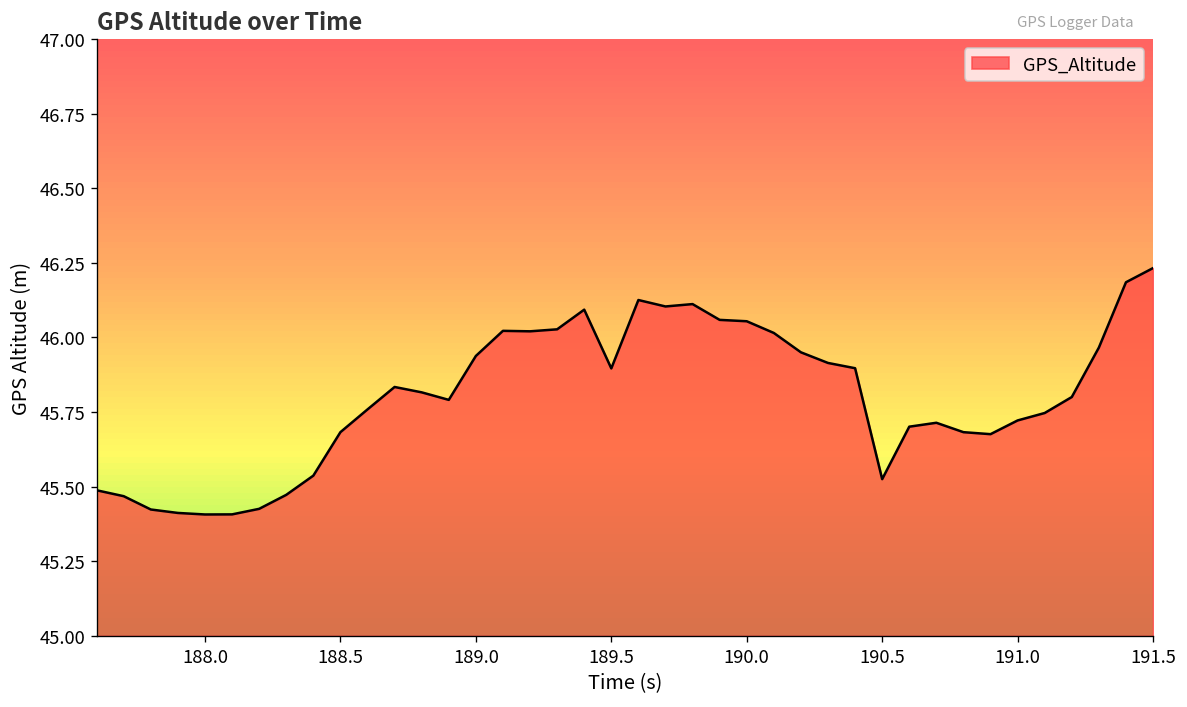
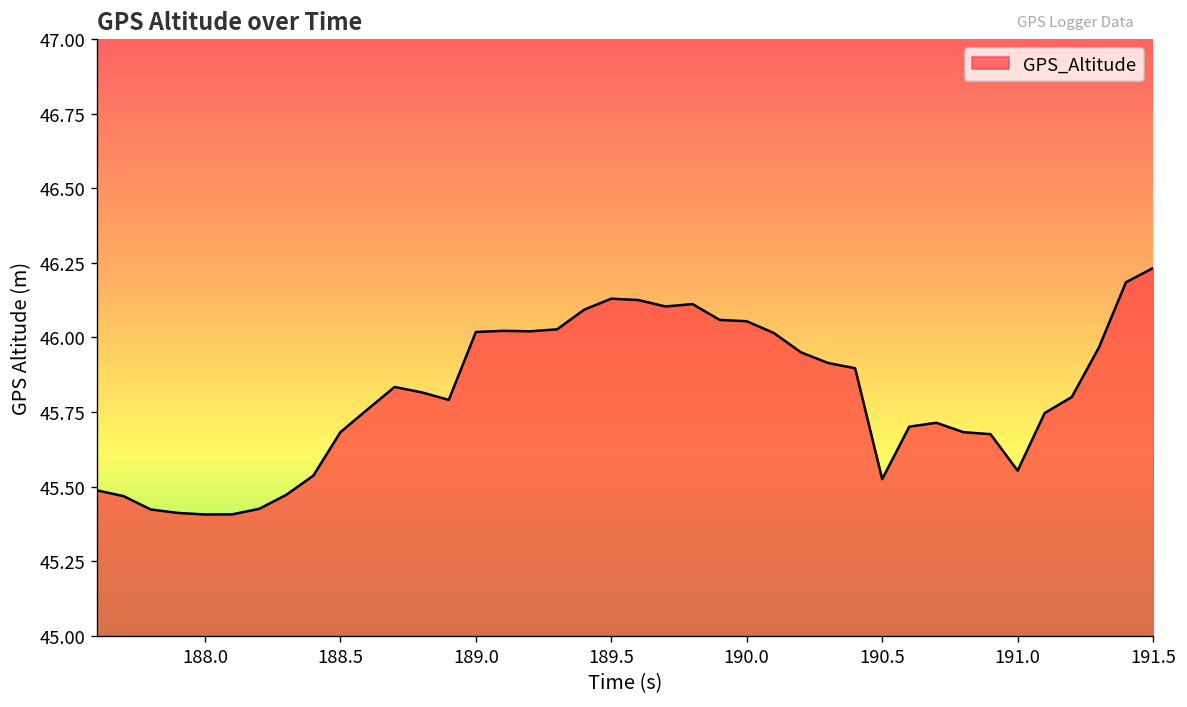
  {
    "GPS_Altitude": {
      "188.0": 45.41,
      "188.5": 45.68,
-     "189.0": 45.94,
-     "189.5": 45.90,
+     "189.0": 46.02,
+     "189.5": 46.13,
      "190.0": 46.05,
      "190.5": 45.53,
-     "191.0": 45.72,
+     "191.0": 45.55,
      "191.5": 46.23
    }
  }
